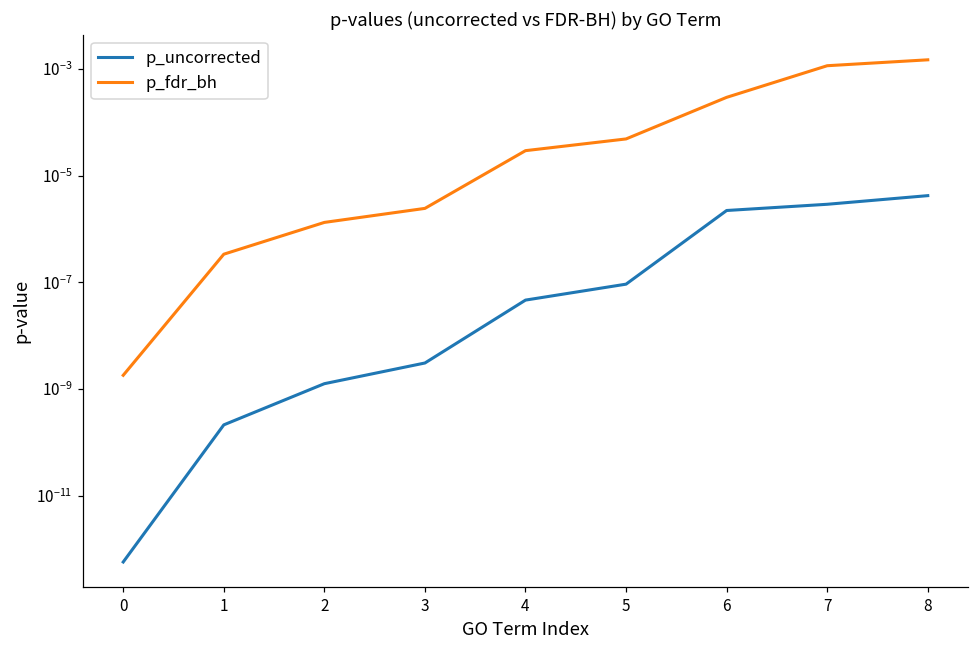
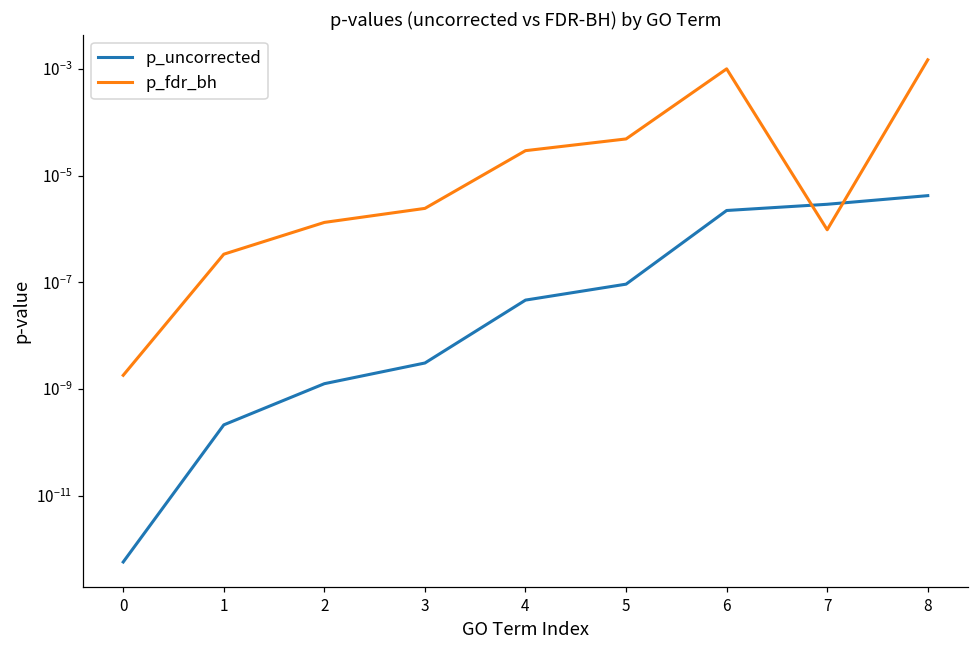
  {
    "p_uncorrected": {
      "0": 0.000000000001,
      "1": 0.0000000002,
      "2": 0.0000000013,
      "3": 0.000000003,
      "4": 0.00000005,
      "5": 0.0000001,
      "6": 0.000002,
      "7": 0.000003,
      "8": 0.000004
    },
    "p_fdr_bh": {
      "0": 0.0000000018,
      "1": 0.0000003,
      "2": 0.0000013,
      "3": 0.000002,
      "4": 0.00003,
      "5": 0.00005,
-     "6": 0.0003,
-     "7": 0.0012,
+     "6": 0.0010,
+     "7": 0.0000010,
      "8": 0.0015
    }
  }
